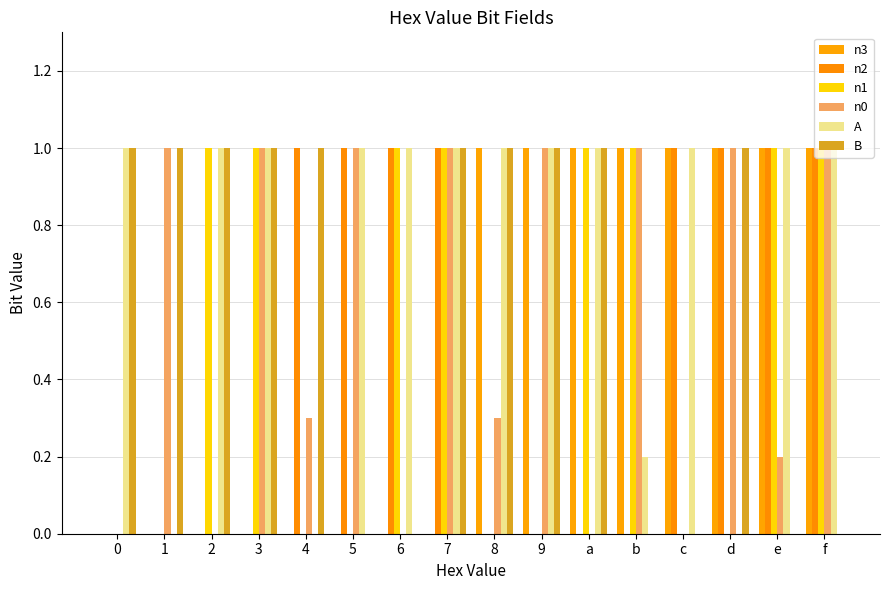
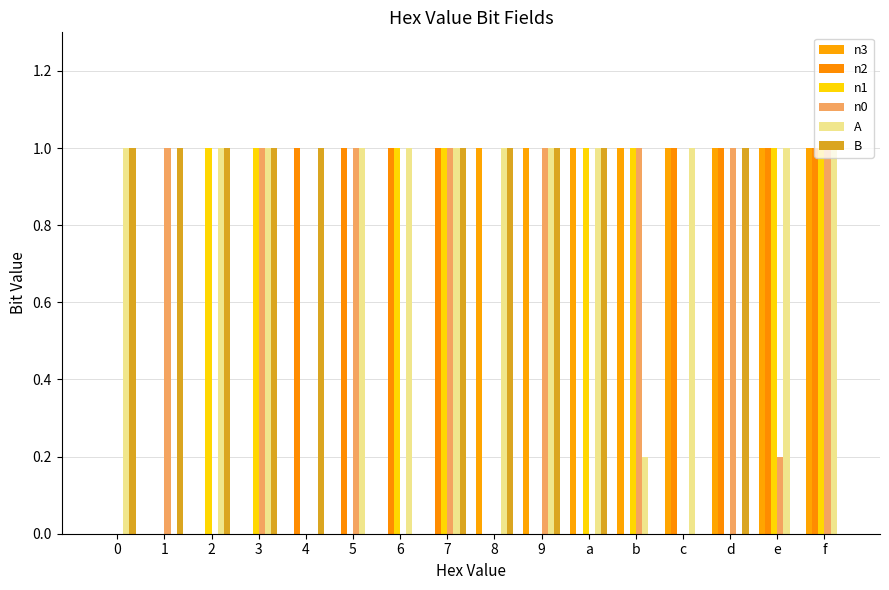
  {
    "n0": {
      "0": 0.0,
      "1": 1.0,
      "2": 0.0,
      "3": 1.0,
-     "4": 0.3,
+     "4": 0.0,
      "5": 1.0,
      "6": 0.0,
      "7": 1.0,
-     "8": 0.3,
+     "8": 0.0,
      "9": 1.0,
      "a": 0.0,
      "b": 1.0,
      "c": 0.0,
      "d": 1.0,
      "e": 0.2
    },
    "A": {
      "0": 1.0,
      "1": 0.0,
      "2": 1.0,
      "3": 1.0,
      "4": 0.0,
      "5": 1.0,
      "6": 1.0,
      "7": 1.0,
      "8": 1.0,
      "9": 1.0,
      "a": 1.0,
      "b": 0.2,
      "c": 1.0,
      "d": 0.0,
      "e": 1.0
    }
  }
